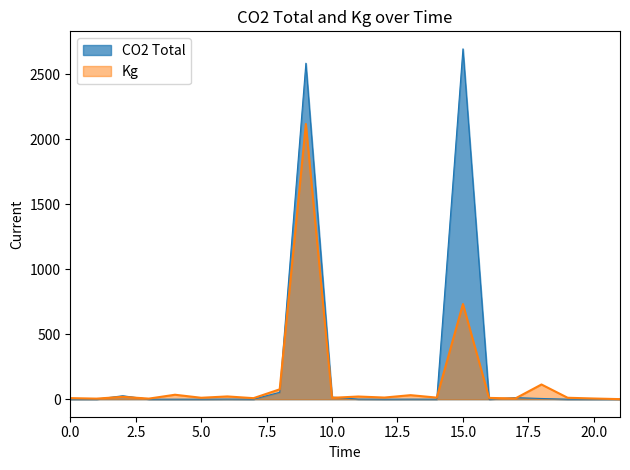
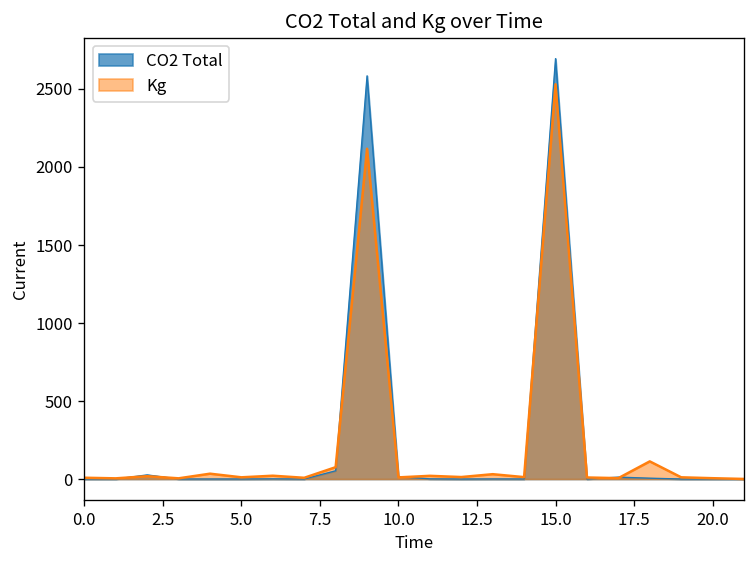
  {
    "CO2 Total": {
      "15.0": 2690
    },
    "Kg": {
-     "15.0": 730
+     "15.0": 2530
    }
  }
